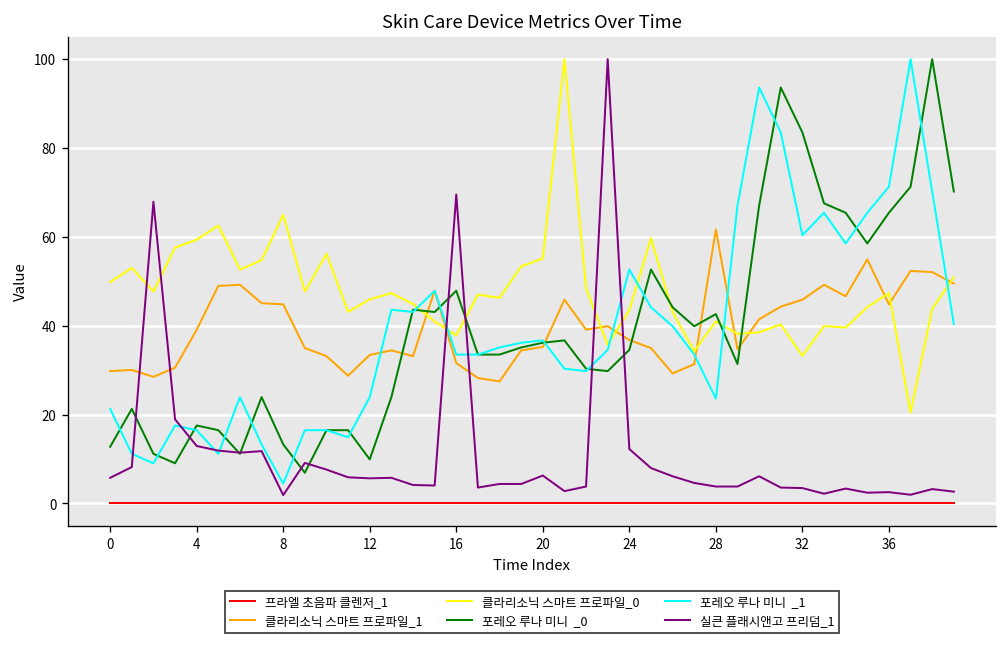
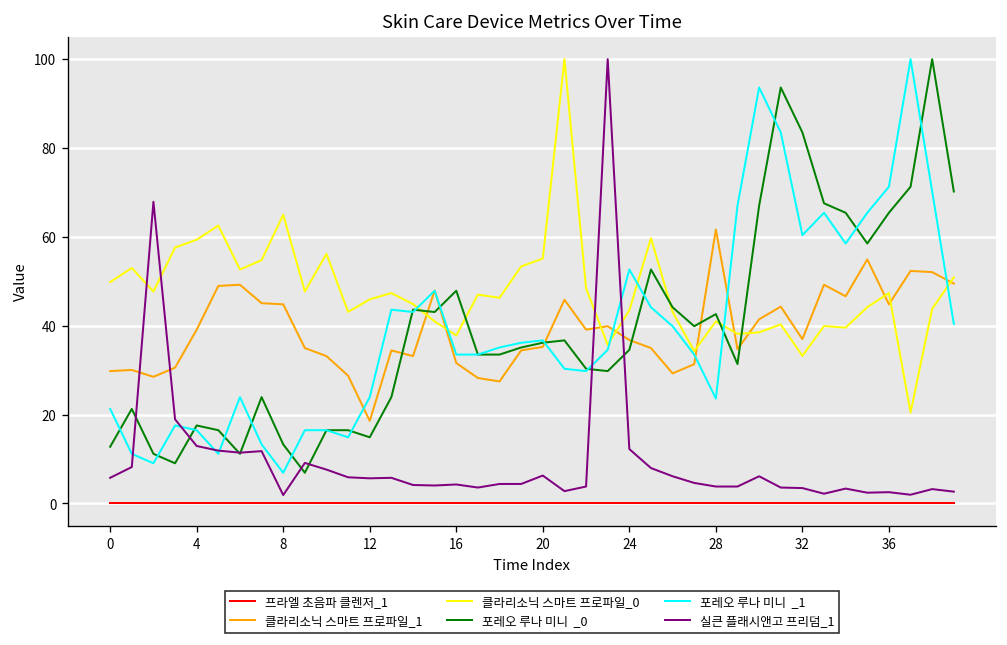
  {
    "프라엘 초음파 클렌저_1": {
      "0": 0,
      "4": 0,
      "8": 0,
      "12": 0,
      "16": 0,
      "20": 0,
      "24": 0,
      "28": 0,
      "32": 0,
      "36": 0
    },
    "클라리소닉 스마트 프로파일_1": {
      "0": 30,
      "4": 39,
      "8": 45,
-     "12": 33,
+     "12": 19,
      "16": 32,
      "20": 35,
      "24": 37,
      "28": 62,
-     "32": 46,
+     "32": 37,
      "36": 45
    },
    "클라리소닉 스마트 프로파일_0": {
      "0": 50,
      "4": 59,
      "8": 65,
      "12": 46,
      "16": 38,
      "20": 55,
      "24": 43,
      "28": 41,
      "32": 33,
      "36": 47
    },
    "포레오 루나 미니 _0": {
      "0": 13,
      "4": 18,
      "8": 13,
-     "12": 10,
+     "12": 15,
      "16": 48,
      "24": 35,
      "28": 43,
      "32": 84,
      "36": 65
    },
    "포레오 루나 미니 _1": {
      "0": 21,
      "4": 16,
-     "8": 4,
+     "8": 7,
      "12": 24,
      "16": 34,
      "24": 53,
      "28": 24,
      "32": 60,
      "36": 71
    },
    "실큰 플래시앤고 프리덤_1": {
      "0": 6,
      "4": 13,
      "8": 2,
      "12": 6,
-     "16": 70,
+     "16": 4,
      "20": 6,
      "24": 12,
      "28": 4,
      "32": 3,
      "36": 3
    }
  }
